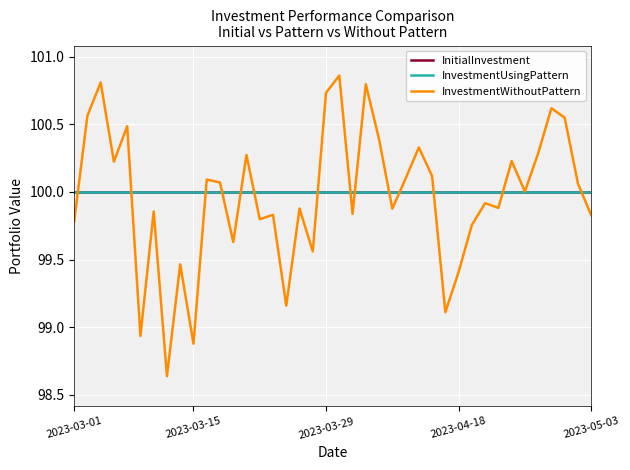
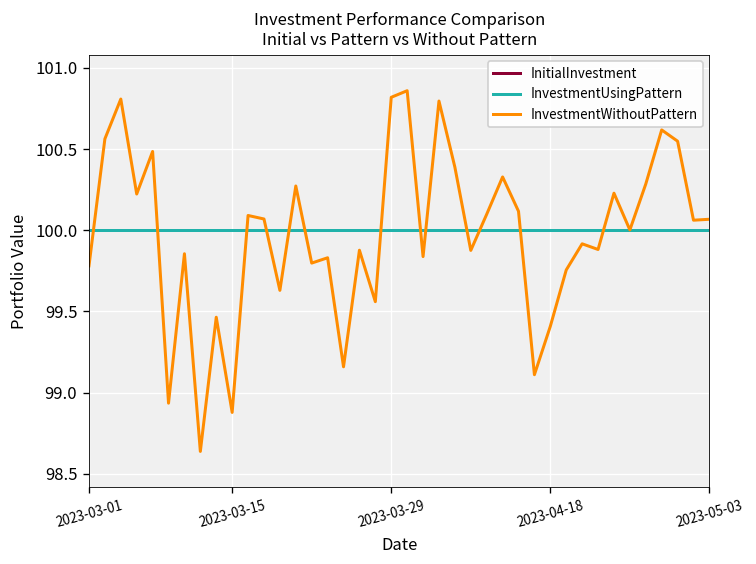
  {
    "InvestmentUsingPattern": {
      "2023-03-01": 100.00,
      "2023-03-15": 100.00,
      "2023-03-29": 100.00,
      "2023-04-18": 100.00,
      "2023-05-03": 100.00
    },
    "InvestmentWithoutPattern": {
      "2023-03-01": 99.78,
      "2023-03-15": 98.88,
-     "2023-03-29": 100.73,
+     "2023-03-29": 100.82,
      "2023-04-18": 99.41,
-     "2023-05-03": 99.83
+     "2023-05-03": 100.07
    }
  }
